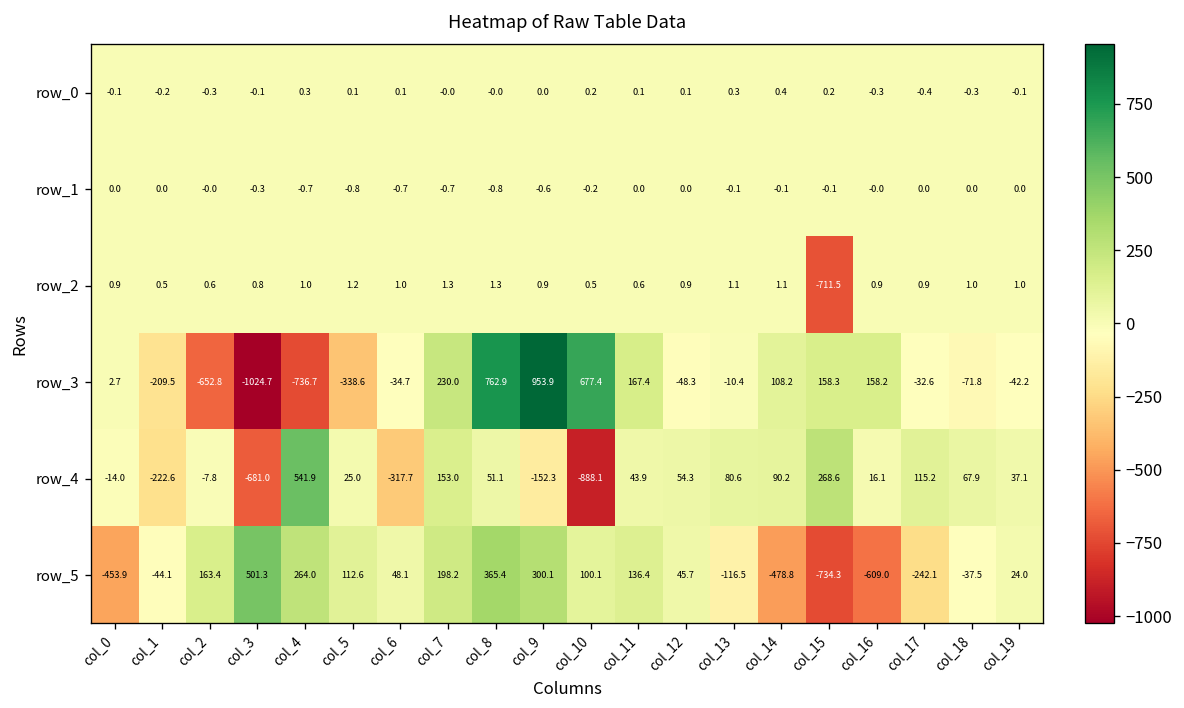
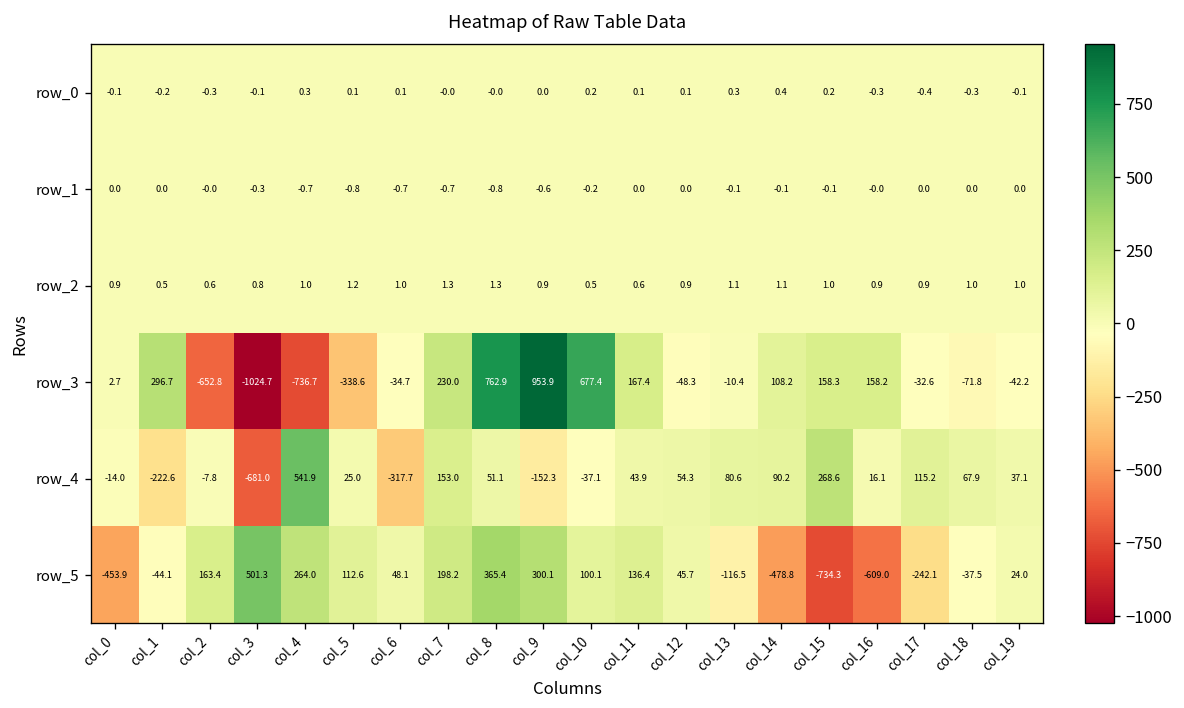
  {
    "row_0": {
      "col_0": -0.1,
      "col_1": -0.2,
      "col_2": -0.3,
      "col_3": -0.1,
      "col_4": 0.3,
      "col_5": 0.1,
      "col_6": 0.1,
      "col_7": -0.0,
      "col_8": -0.0,
      "col_9": 0.0,
      "col_10": 0.2,
      "col_11": 0.1,
      "col_12": 0.1,
      "col_13": 0.3,
      "col_14": 0.4,
      "col_15": 0.2,
      "col_16": -0.3,
      "col_17": -0.4,
      "col_18": -0.3,
      "col_19": -0.1
    },
    "row_1": {
      "col_0": 0.0,
      "col_1": 0.0,
      "col_2": -0.0,
      "col_3": -0.3,
      "col_4": -0.7,
      "col_5": -0.8,
      "col_6": -0.7,
      "col_7": -0.7,
      "col_8": -0.8,
      "col_9": -0.6,
      "col_10": -0.2,
      "col_11": 0.0,
      "col_12": 0.0,
      "col_13": -0.1,
      "col_14": -0.1,
      "col_15": -0.1,
      "col_16": -0.0,
      "col_17": 0.0,
      "col_18": 0.0,
      "col_19": 0.0
    },
    "row_2": {
      "col_0": 0.9,
      "col_1": 0.5,
      "col_2": 0.6,
      "col_3": 0.8,
      "col_4": 1.0,
      "col_5": 1.2,
      "col_6": 1.0,
      "col_7": 1.3,
      "col_8": 1.3,
      "col_9": 0.9,
      "col_10": 0.5,
      "col_11": 0.6,
      "col_12": 0.9,
      "col_13": 1.1,
      "col_14": 1.1,
-     "col_15": -711.5,
+     "col_15": 1.0,
      "col_16": 0.9,
      "col_17": 0.9,
      "col_18": 1.0,
      "col_19": 1.0
    },
    "row_3": {
      "col_0": 2.7,
-     "col_1": -209.5,
+     "col_1": 296.7,
      "col_2": -652.8,
      "col_3": -1024.7,
      "col_4": -736.7,
      "col_5": -338.6,
      "col_6": -34.7,
      "col_7": 230.0,
      "col_8": 762.9,
      "col_9": 953.9,
      "col_10": 677.4,
      "col_11": 167.4,
      "col_12": -48.3,
      "col_13": -10.4,
      "col_14": 108.2,
      "col_15": 158.3,
      "col_16": 158.2,
      "col_17": -32.6,
      "col_18": -71.8,
      "col_19": -42.2
    },
    "row_4": {
      "col_0": -14.0,
      "col_1": -222.6,
      "col_2": -7.8,
      "col_3": -681.0,
      "col_4": 541.9,
      "col_5": 25.0,
      "col_6": -317.7,
      "col_7": 153.0,
      "col_8": 51.1,
      "col_9": -152.3,
-     "col_10": -888.1,
+     "col_10": -37.1,
      "col_11": 43.9,
      "col_12": 54.3,
      "col_13": 80.6,
      "col_14": 90.2,
      "col_15": 268.6,
      "col_16": 16.1,
      "col_17": 115.2,
      "col_18": 67.9,
      "col_19": 37.1
    },
    "row_5": {
      "col_0": -453.9,
      "col_1": -44.1,
      "col_2": 163.4,
      "col_3": 501.3,
      "col_4": 264.0,
      "col_5": 112.6,
      "col_6": 48.1,
      "col_7": 198.2,
      "col_8": 365.4,
      "col_9": 300.1,
      "col_10": 100.1,
      "col_11": 136.4,
      "col_12": 45.7,
      "col_13": -116.5,
      "col_14": -478.8,
      "col_15": -734.3,
      "col_16": -609.0,
      "col_17": -242.1,
      "col_18": -37.5,
      "col_19": 24.0
    }
  }
